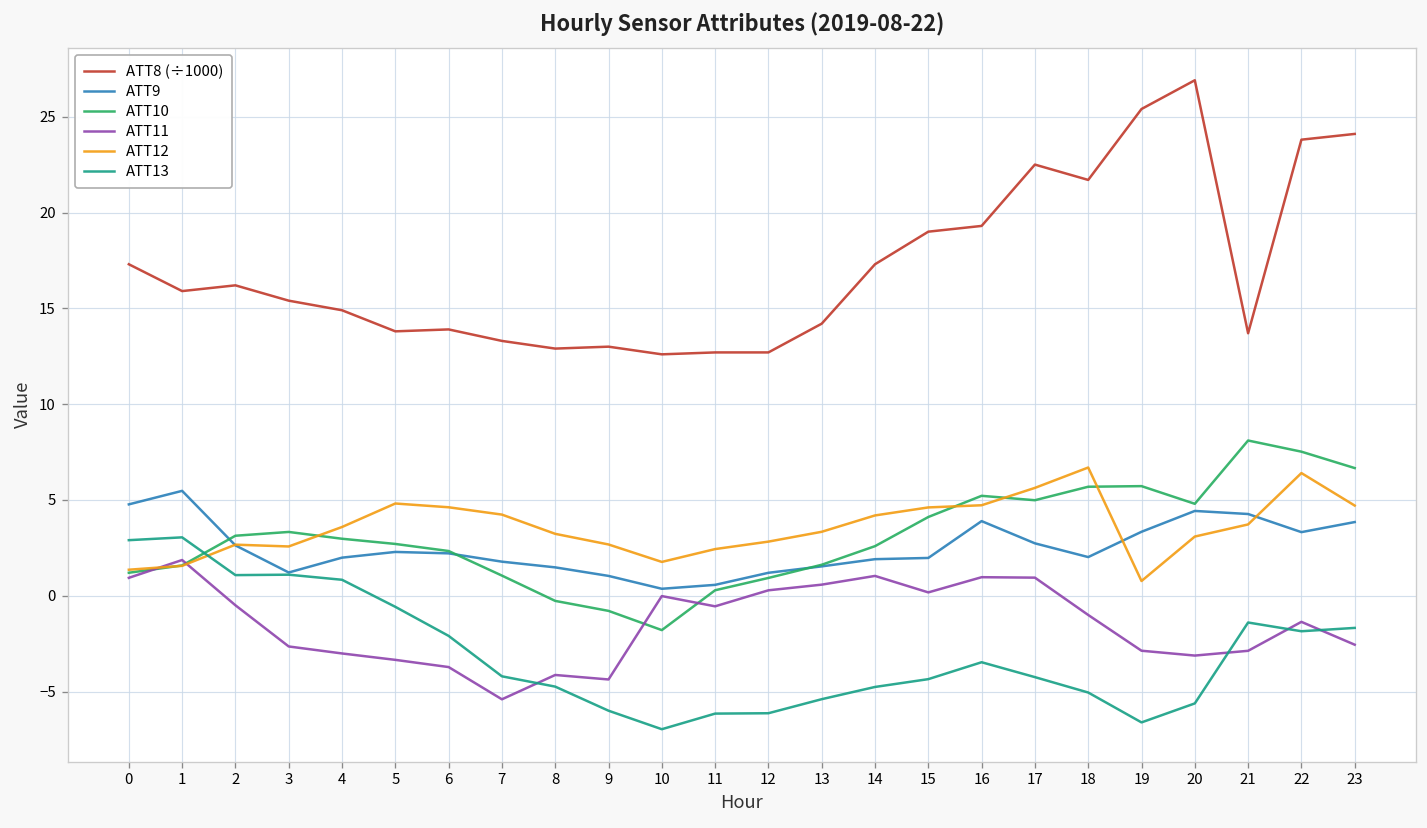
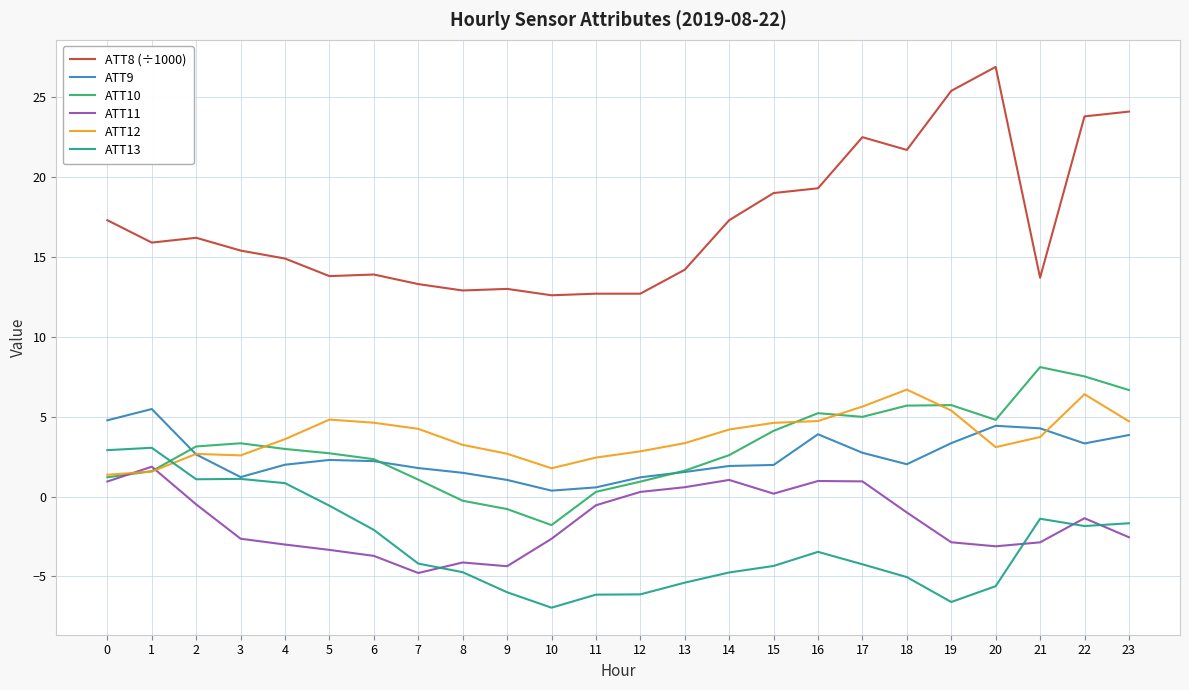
  {
    "ATT8 (÷1000)": {
      "0": 17.3,
      "1": 15.9,
      "2": 16.2,
      "3": 15.4,
      "4": 14.9,
      "5": 13.8,
      "6": 13.9,
      "7": 13.3,
      "8": 12.9,
      "9": 13.0,
      "10": 12.6,
      "11": 12.7,
      "12": 12.7,
      "13": 14.2,
      "14": 17.3,
      "15": 19.0,
      "16": 19.3,
      "17": 22.5,
      "18": 21.7,
      "19": 25.4,
      "20": 26.9,
      "21": 13.7,
      "22": 23.8,
      "23": 24.1
    },
    "ATT9": {
      "0": 4.8,
      "1": 5.5,
      "4": 2.0,
      "5": 2.3,
      "7": 1.8,
      "8": 1.5,
      "9": 1.0,
      "10": 0.4,
      "11": 0.6,
      "12": 1.2,
      "14": 1.9,
      "15": 2.0,
      "16": 3.9,
      "17": 2.7,
      "18": 2.0,
      "19": 3.3,
      "20": 4.4,
      "21": 4.3,
      "22": 3.3,
      "23": 3.8
    },
    "ATT11": {
      "0": 0.9,
      "1": 1.9,
      "2": -0.5,
      "3": -2.6,
      "4": -3.0,
      "5": -3.3,
      "6": -3.7,
-     "7": -5.4,
+     "7": -4.8,
      "8": -4.1,
      "9": -4.4,
-     "10": 0.0,
+     "10": -2.6,
      "11": -0.5,
      "12": 0.3,
      "13": 0.6,
      "14": 1.0,
      "15": 0.2,
      "16": 1.0,
      "17": 0.9,
      "18": -1.0,
      "19": -2.9,
      "20": -3.1,
      "21": -2.9,
      "22": -1.4,
      "23": -2.6
    },
    "ATT12": {
      "3": 2.6,
      "4": 3.6,
      "5": 4.8,
      "6": 4.6,
      "7": 4.2,
      "8": 3.2,
      "9": 2.7,
      "10": 1.8,
      "11": 2.4,
      "12": 2.8,
      "13": 3.3,
      "14": 4.2,
      "15": 4.6,
      "16": 4.7,
      "17": 5.6,
      "18": 6.7,
-     "19": 0.8,
+     "19": 5.4,
      "20": 3.1,
      "21": 3.7,
      "22": 6.4,
      "23": 4.7
    }
  }
